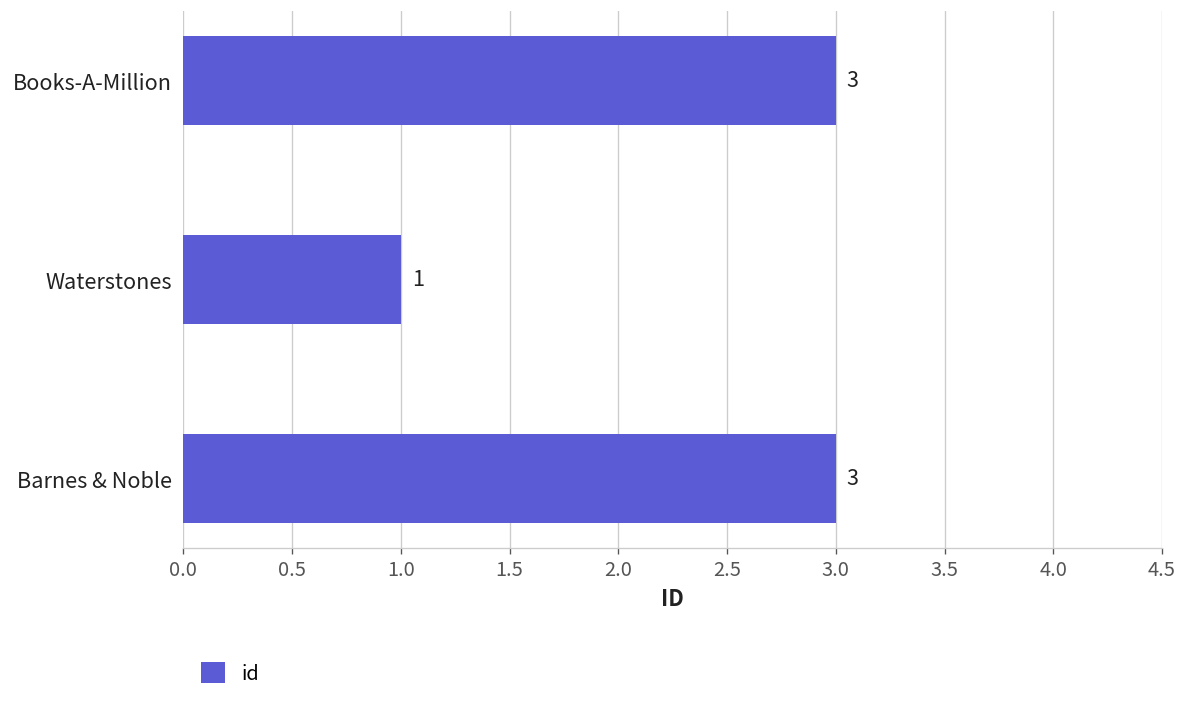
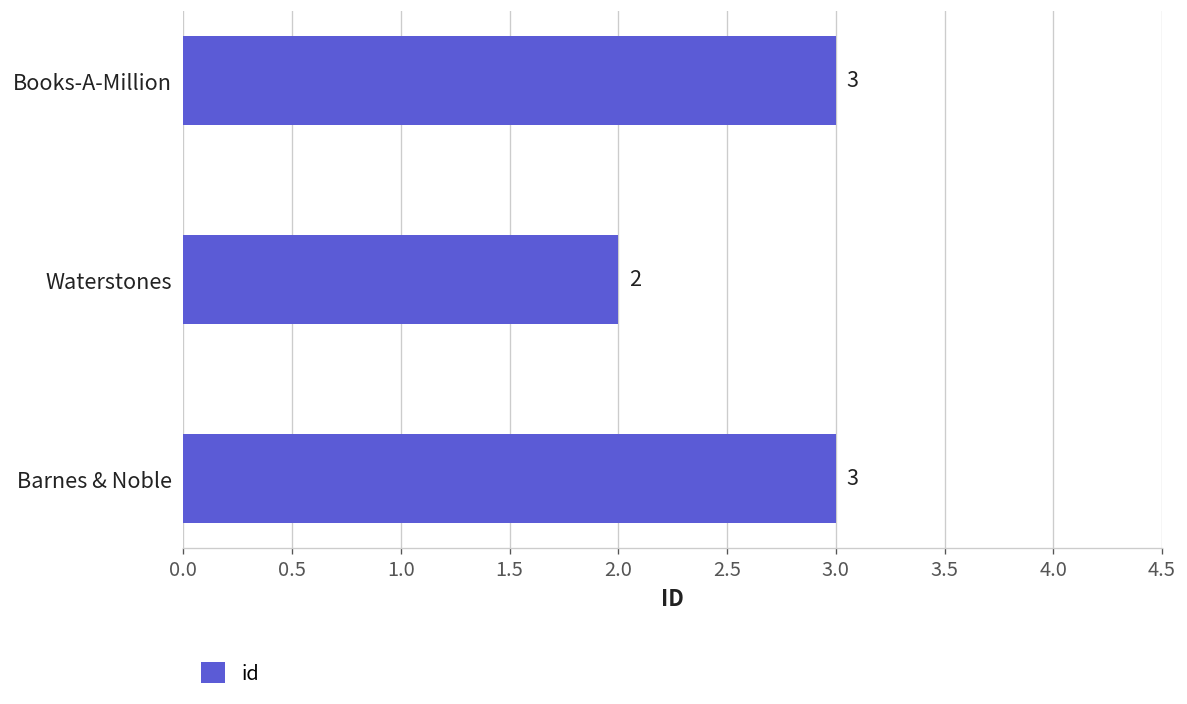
  {
    "Books-A-Million": 3,
-   "Waterstones": 1,
+   "Waterstones": 2,
    "Barnes & Noble": 3
  }
